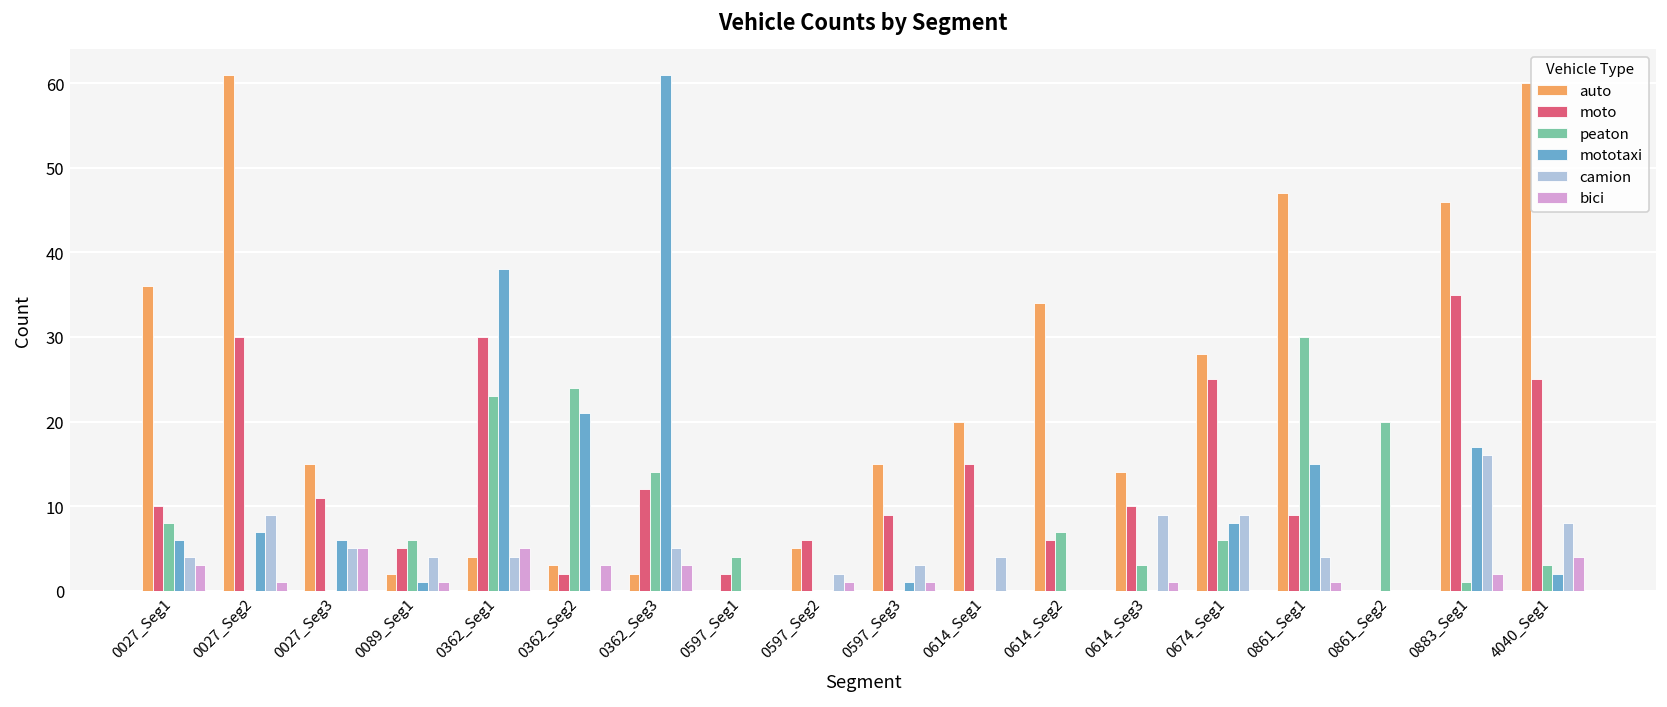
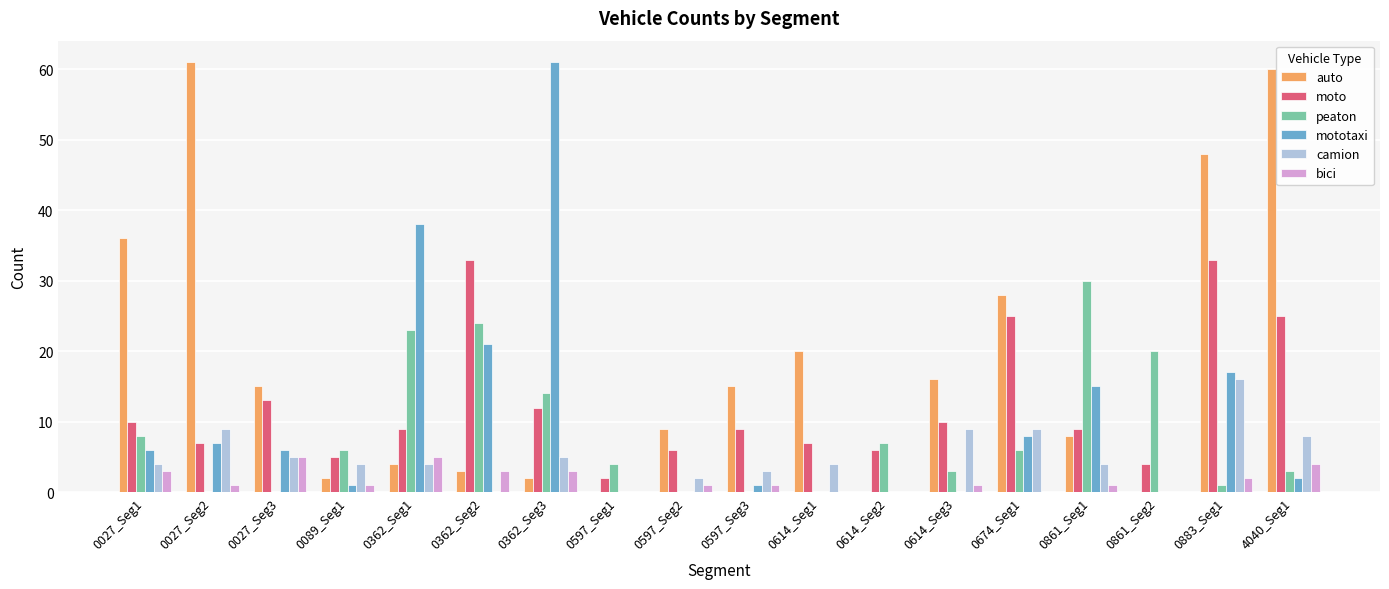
  {
    "auto": {
      "0027_Seg1": 36,
      "0027_Seg2": 61,
      "0027_Seg3": 15,
      "0089_Seg1": 2,
      "0362_Seg1": 4,
      "0362_Seg2": 3,
      "0362_Seg3": 2,
      "0597_Seg1": 0,
-     "0597_Seg2": 5,
+     "0597_Seg2": 9,
      "0597_Seg3": 15,
      "0614_Seg1": 20,
-     "0614_Seg2": 34,
-     "0614_Seg3": 14,
+     "0614_Seg2": 0,
+     "0614_Seg3": 16,
      "0674_Seg1": 28,
-     "0861_Seg1": 47,
+     "0861_Seg1": 8,
      "0861_Seg2": 0,
-     "0883_Seg1": 46,
+     "0883_Seg1": 48,
      "4040_Seg1": 60
    },
    "moto": {
      "0027_Seg1": 10,
-     "0027_Seg2": 30,
-     "0027_Seg3": 11,
+     "0027_Seg2": 7,
+     "0027_Seg3": 13,
      "0089_Seg1": 5,
-     "0362_Seg1": 30,
-     "0362_Seg2": 2,
+     "0362_Seg1": 9,
+     "0362_Seg2": 33,
      "0362_Seg3": 12,
      "0597_Seg1": 2,
      "0597_Seg2": 6,
      "0597_Seg3": 9,
-     "0614_Seg1": 15,
+     "0614_Seg1": 7,
      "0614_Seg2": 6,
      "0614_Seg3": 10,
      "0674_Seg1": 25,
      "0861_Seg1": 9,
-     "0861_Seg2": 0,
-     "0883_Seg1": 35,
+     "0861_Seg2": 4,
+     "0883_Seg1": 33,
      "4040_Seg1": 25
    }
  }
